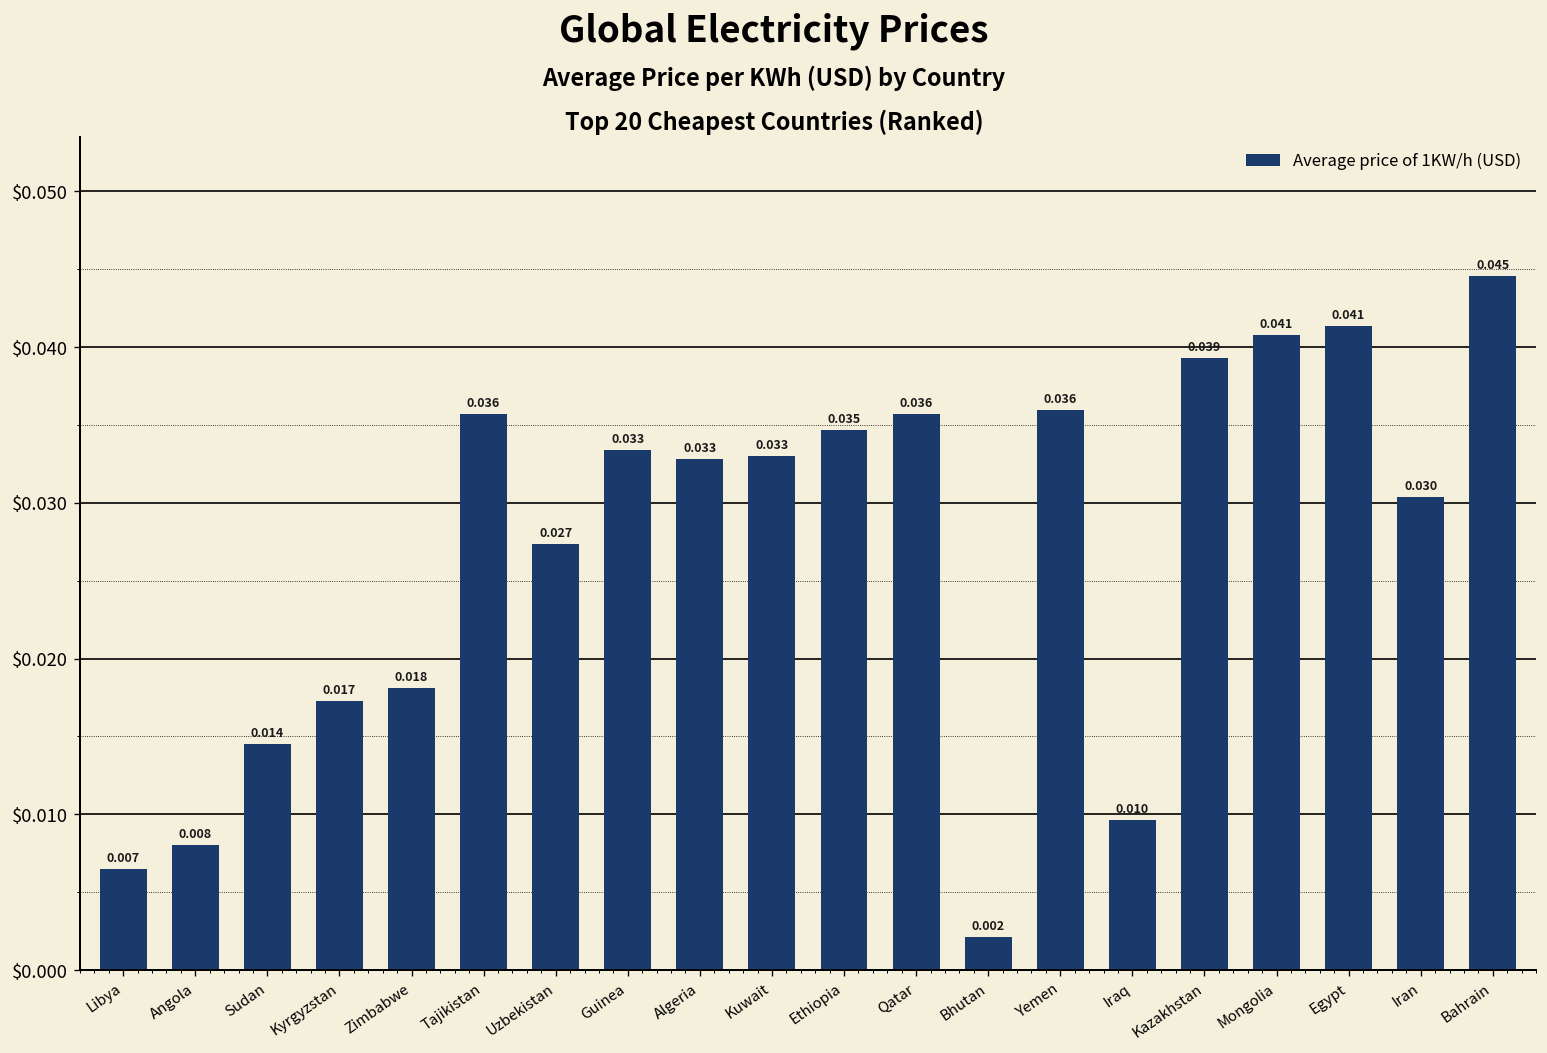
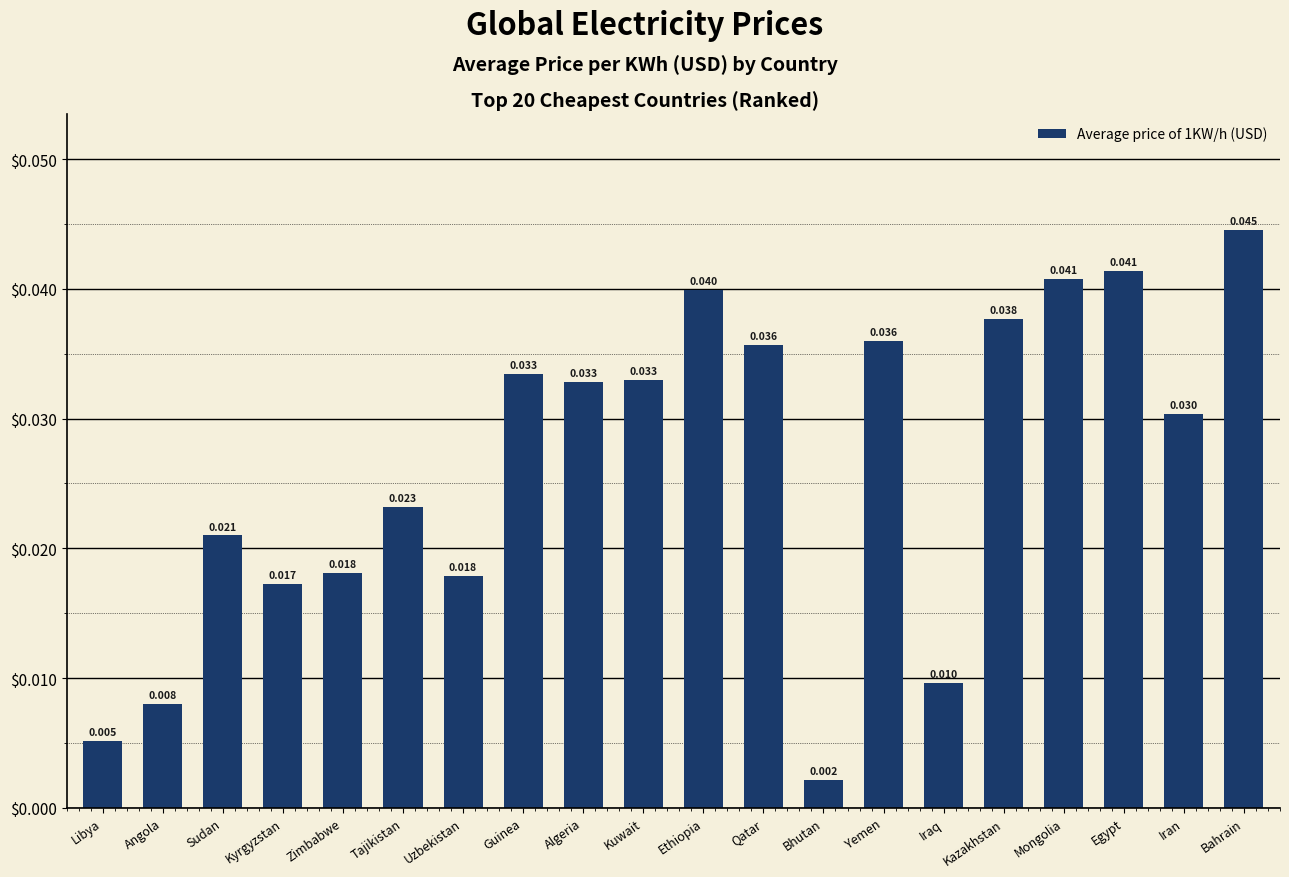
  {
-   "Libya": 0.007,
+   "Libya": 0.005,
    "Angola": 0.008,
-   "Sudan": 0.014,
+   "Sudan": 0.021,
    "Kyrgyzstan": 0.017,
    "Zimbabwe": 0.018,
-   "Tajikistan": 0.036,
-   "Uzbekistan": 0.027,
+   "Tajikistan": 0.023,
+   "Uzbekistan": 0.018,
    "Guinea": 0.033,
    "Algeria": 0.033,
    "Kuwait": 0.033,
-   "Ethiopia": 0.035,
+   "Ethiopia": 0.040,
    "Qatar": 0.036,
    "Bhutan": 0.002,
    "Yemen": 0.036,
    "Iraq": 0.010,
-   "Kazakhstan": 0.039,
+   "Kazakhstan": 0.038,
    "Mongolia": 0.041,
    "Egypt": 0.041,
    "Iran": 0.030,
    "Bahrain": 0.045
  }
